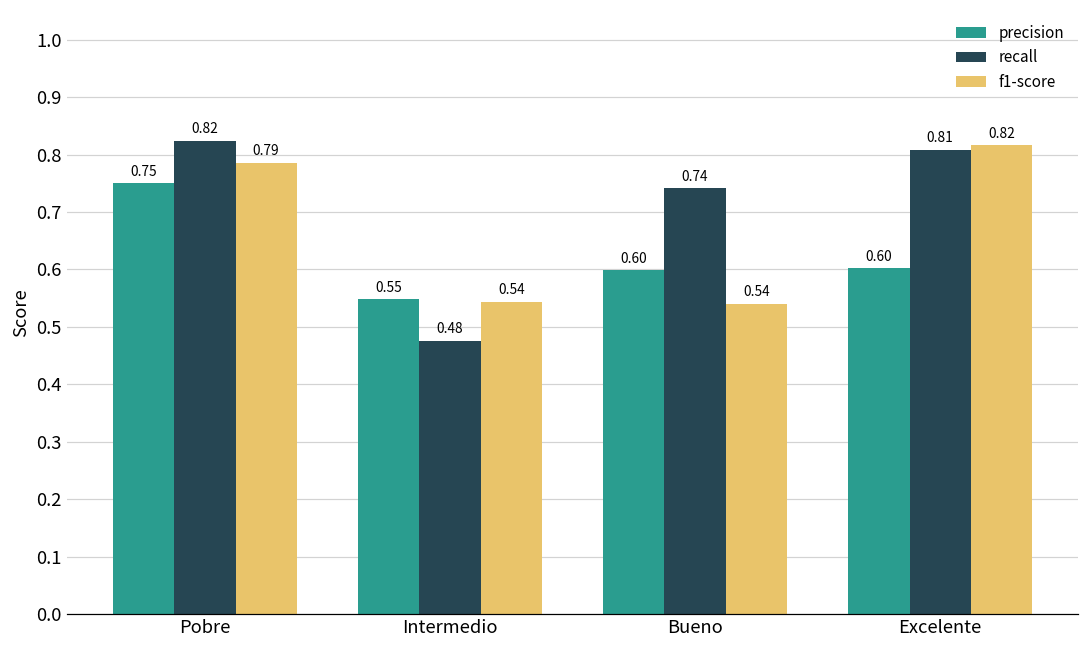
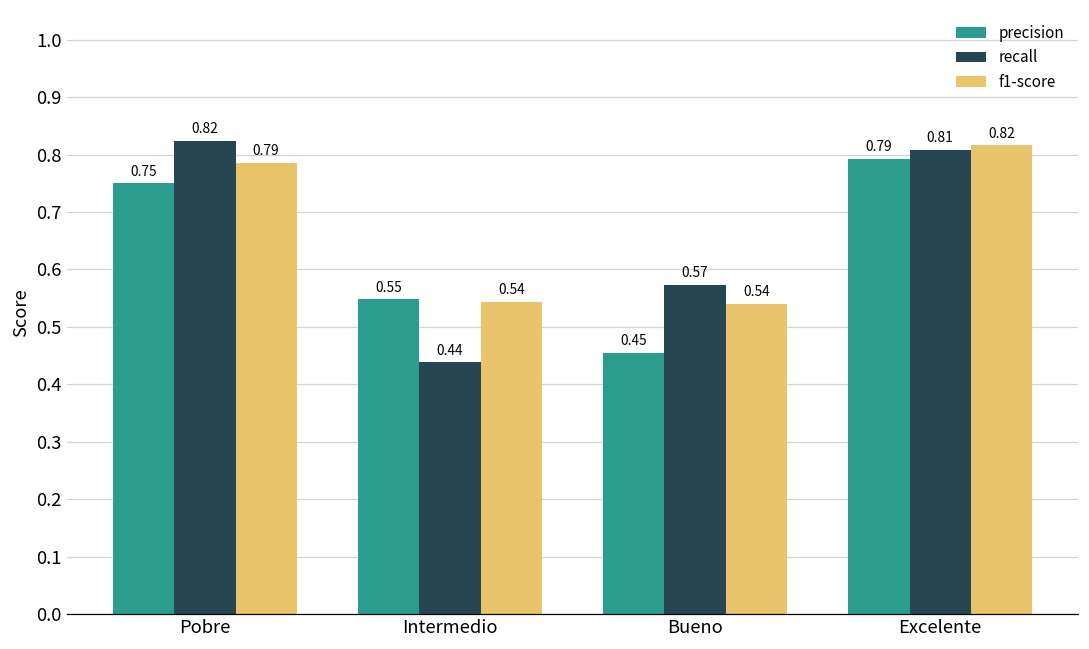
  {
    "precision": {
      "Pobre": 0.75,
      "Intermedio": 0.55,
-     "Bueno": 0.60,
-     "Excelente": 0.60
+     "Bueno": 0.45,
+     "Excelente": 0.79
    },
    "recall": {
      "Pobre": 0.82,
-     "Intermedio": 0.48,
-     "Bueno": 0.74,
+     "Intermedio": 0.44,
+     "Bueno": 0.57,
      "Excelente": 0.81
    },
    "f1-score": {
      "Pobre": 0.79,
      "Intermedio": 0.54,
      "Bueno": 0.54,
      "Excelente": 0.82
    }
  }
